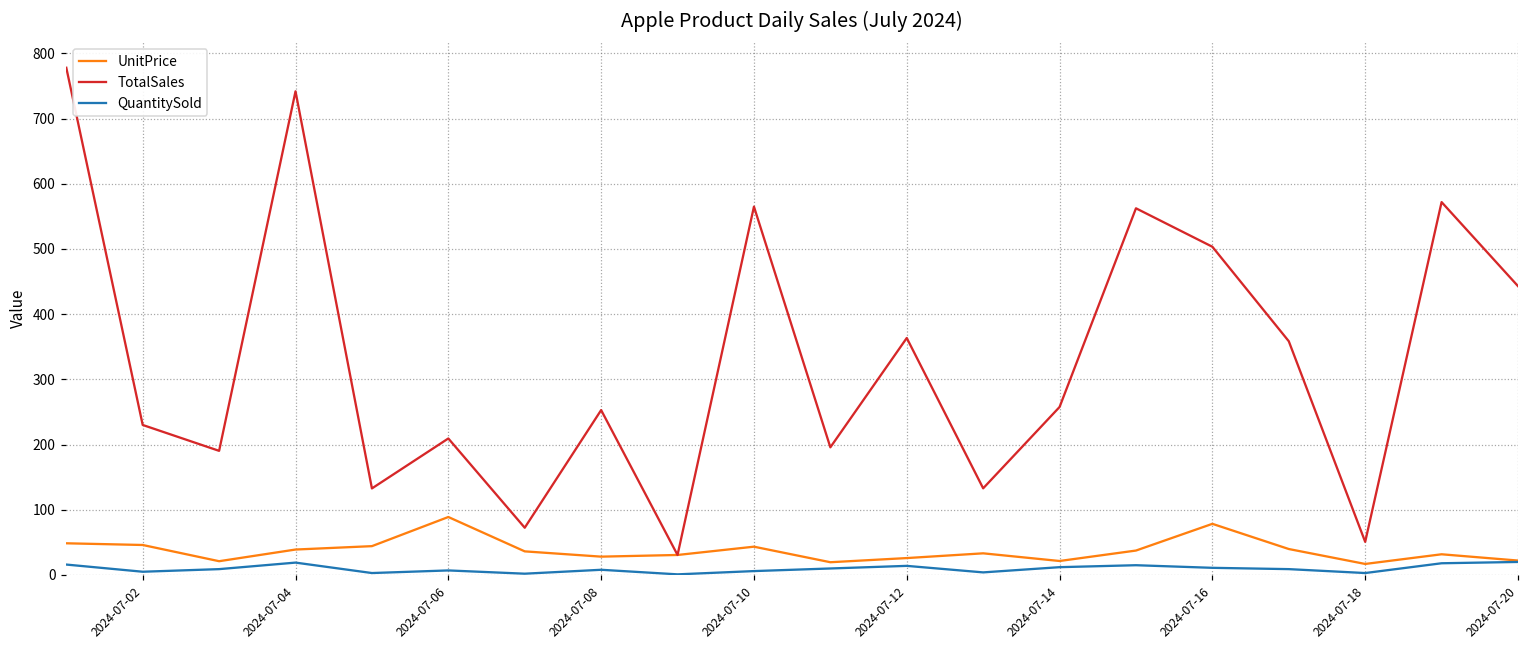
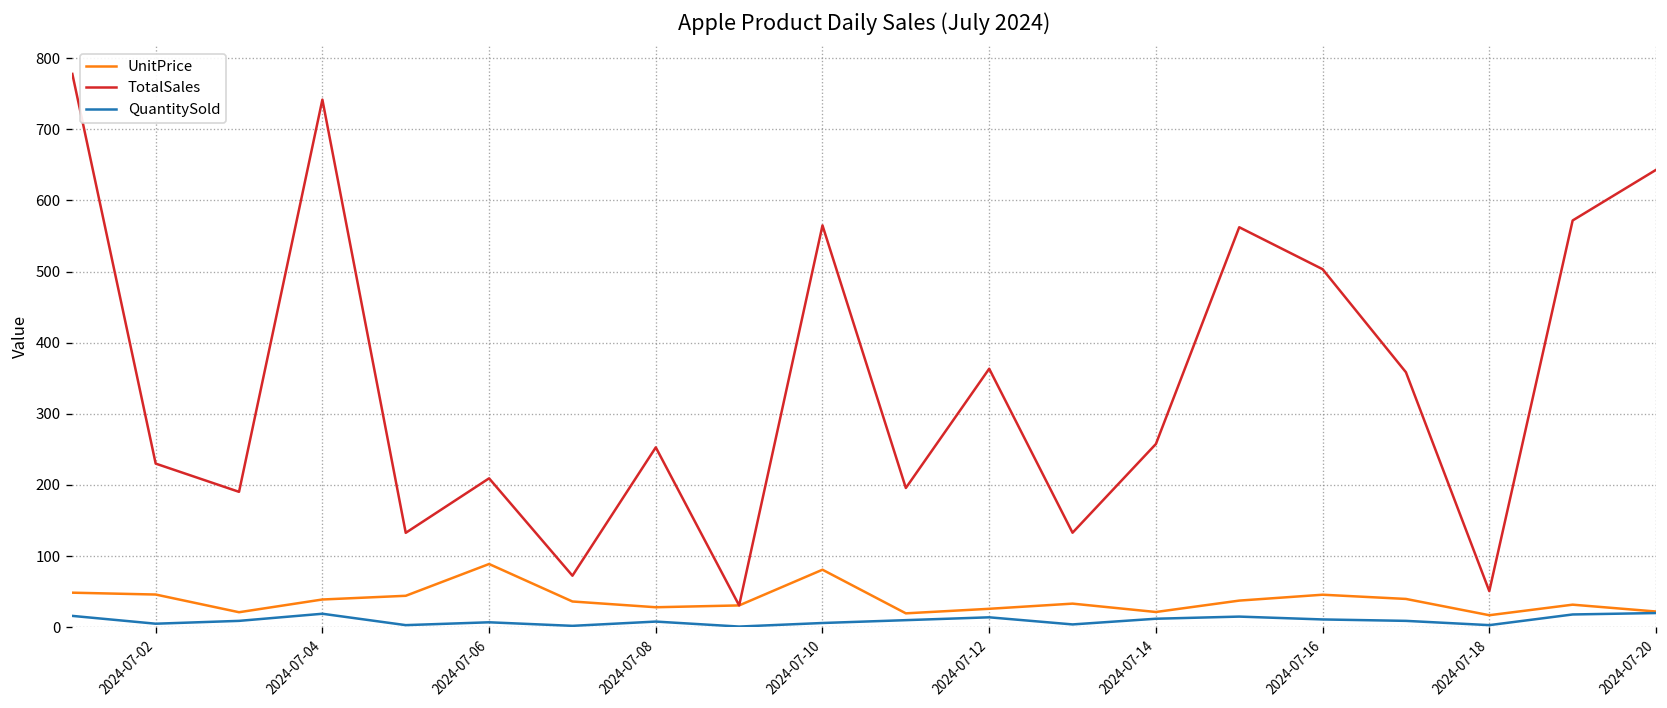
  {
    "UnitPrice": {
      "2024-07-02": 50,
      "2024-07-04": 40,
      "2024-07-06": 90,
      "2024-07-08": 30,
-     "2024-07-10": 40,
+     "2024-07-10": 80,
      "2024-07-12": 30,
      "2024-07-14": 20,
-     "2024-07-16": 80,
+     "2024-07-16": 50,
      "2024-07-18": 20
    },
    "TotalSales": {
      "2024-07-02": 230,
      "2024-07-04": 740,
      "2024-07-06": 210,
      "2024-07-08": 250,
      "2024-07-10": 560,
      "2024-07-12": 360,
      "2024-07-14": 260,
      "2024-07-16": 500,
      "2024-07-18": 50,
-     "2024-07-20": 440
+     "2024-07-20": 640
    },
    "QuantitySold": {
      "2024-07-02": 10,
      "2024-07-04": 20,
      "2024-07-06": 10,
      "2024-07-08": 10,
      "2024-07-10": 10,
      "2024-07-12": 10,
      "2024-07-14": 10,
      "2024-07-16": 10,
      "2024-07-18": 0
    }
  }
